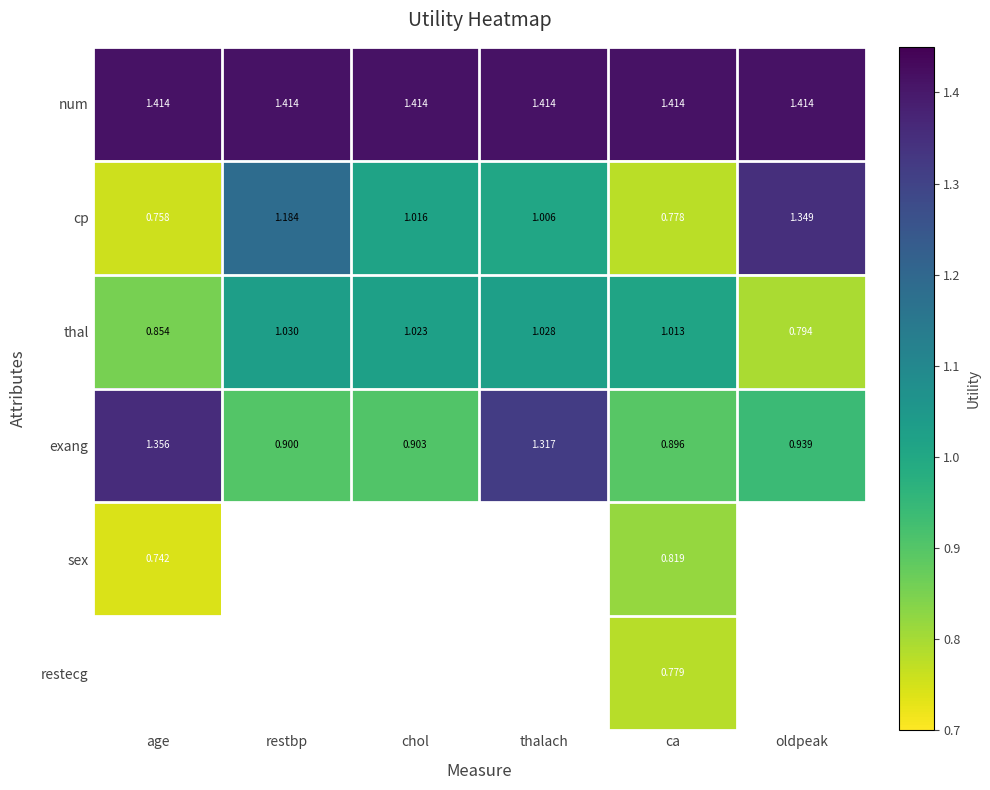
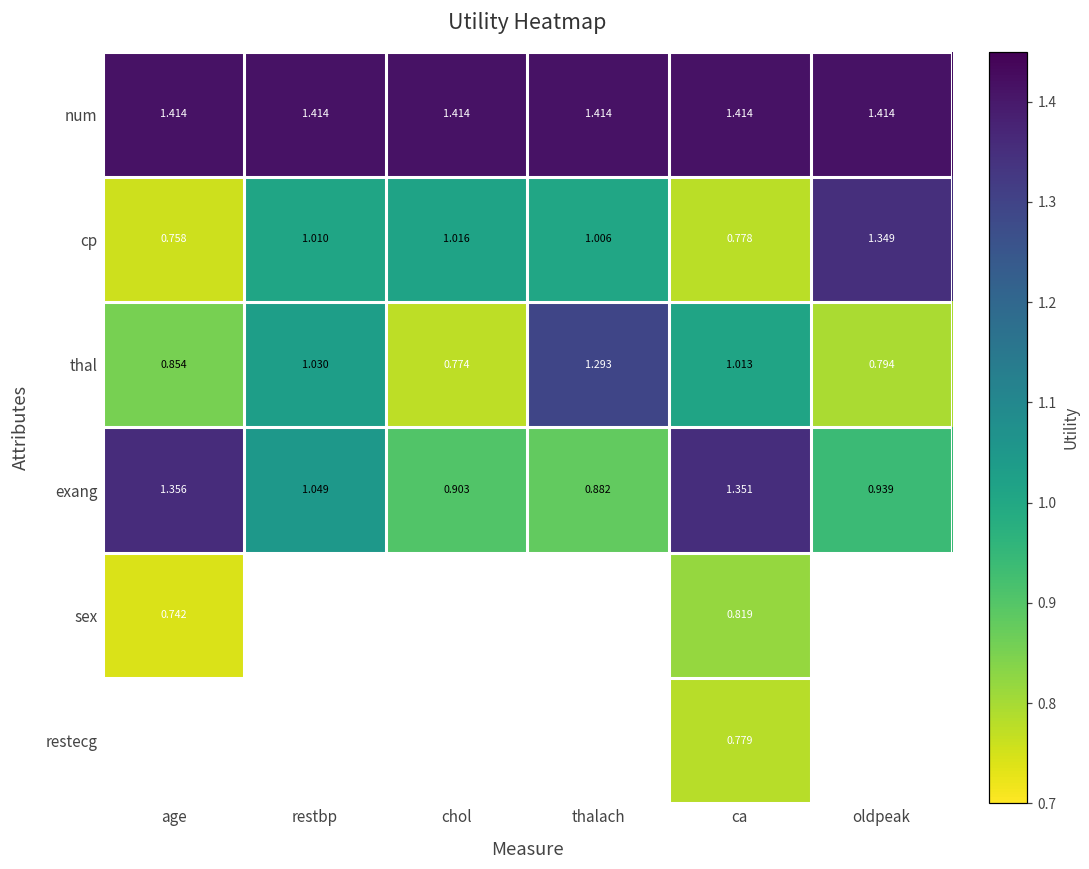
  {
    "num": {
      "age": 1.414,
      "restbp": 1.414,
      "chol": 1.414,
      "thalach": 1.414,
      "ca": 1.414,
      "oldpeak": 1.414
    },
    "cp": {
      "age": 0.758,
-     "restbp": 1.184,
+     "restbp": 1.010,
      "chol": 1.016,
      "thalach": 1.006,
      "ca": 0.778,
      "oldpeak": 1.349
    },
    "thal": {
      "age": 0.854,
      "restbp": 1.030,
-     "chol": 1.023,
-     "thalach": 1.028,
+     "chol": 0.774,
+     "thalach": 1.293,
      "ca": 1.013,
      "oldpeak": 0.794
    },
    "exang": {
      "age": 1.356,
-     "restbp": 0.900,
+     "restbp": 1.049,
      "chol": 0.903,
-     "thalach": 1.317,
-     "ca": 0.896,
+     "thalach": 0.882,
+     "ca": 1.351,
      "oldpeak": 0.939
    },
    "sex": {
      "age": 0.742,
      "ca": 0.819
    },
    "restecg": {
      "ca": 0.779
    }
  }
